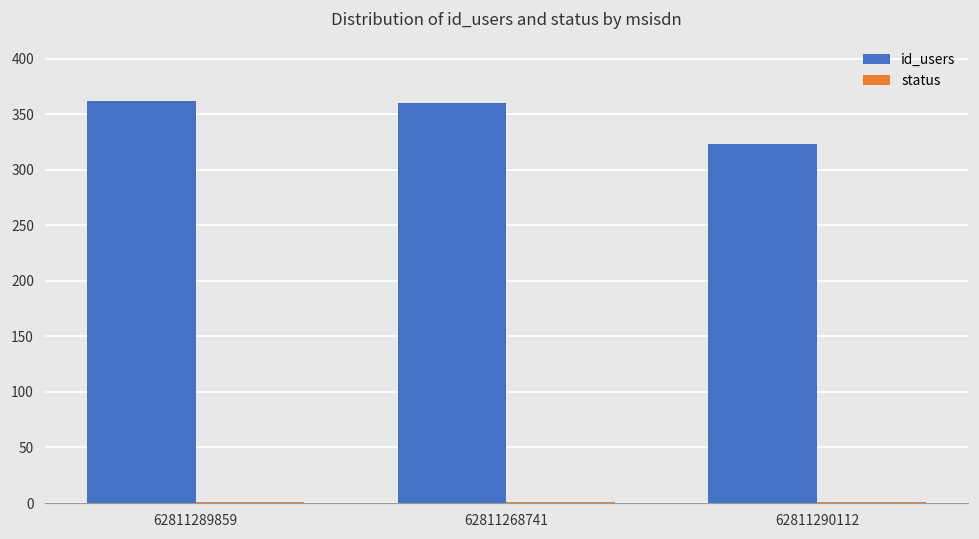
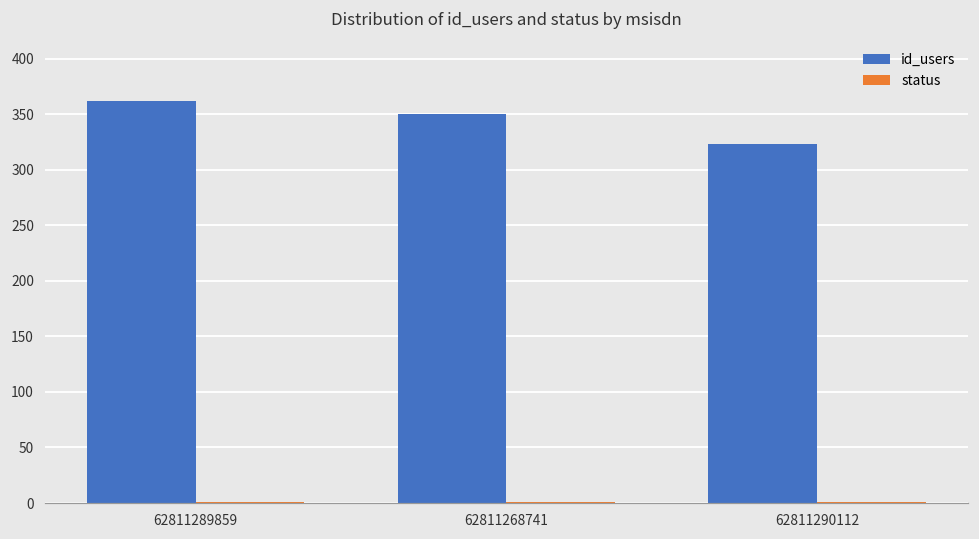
  {
    "id_users": {
      "62811289859": 362,
-     "62811268741": 360,
+     "62811268741": 350,
      "62811290112": 323
    }
  }
